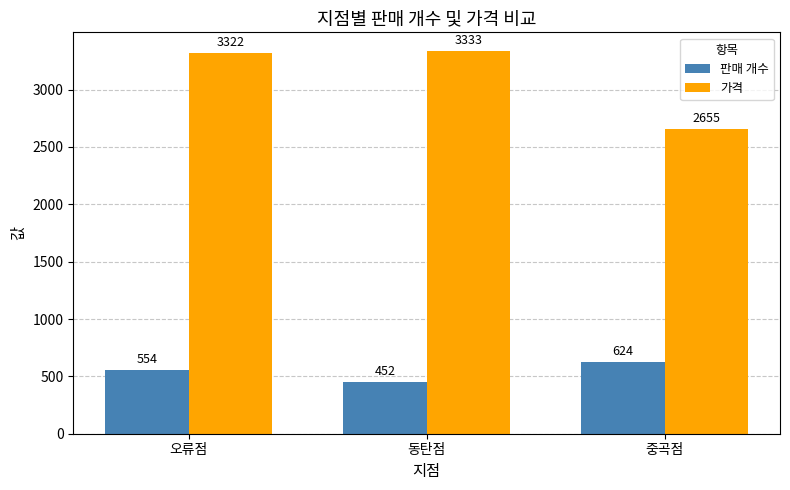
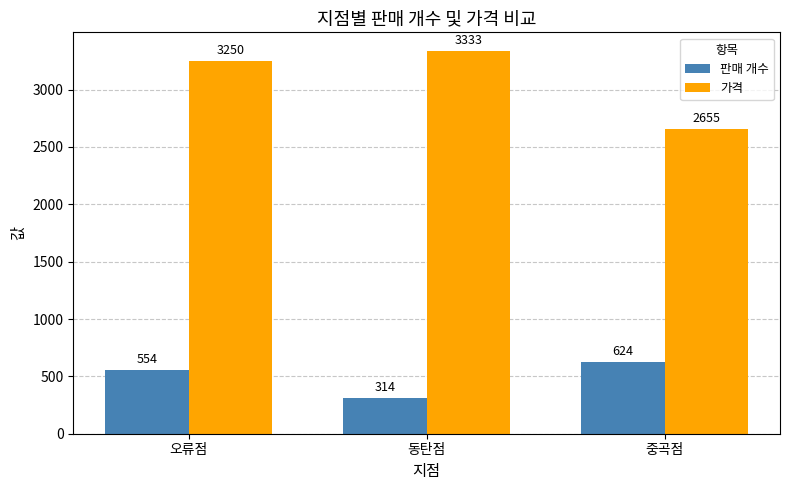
  {
    "판매 개수": {
      "오류점": 554,
-     "동탄점": 452,
+     "동탄점": 314,
      "중곡점": 624
    },
    "가격": {
-     "오류점": 3322,
+     "오류점": 3250,
      "동탄점": 3333,
      "중곡점": 2655
    }
  }
